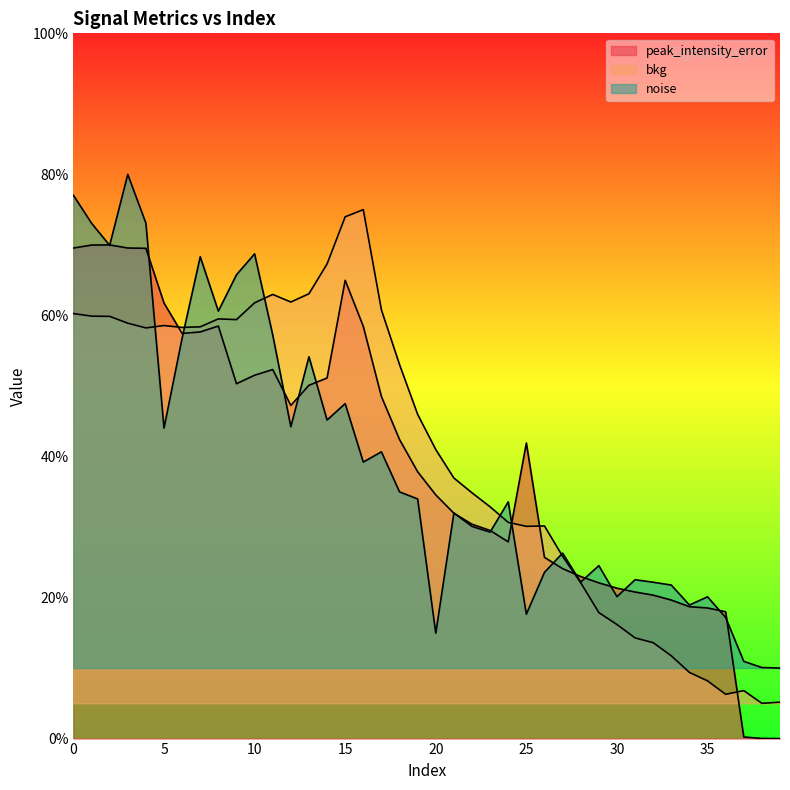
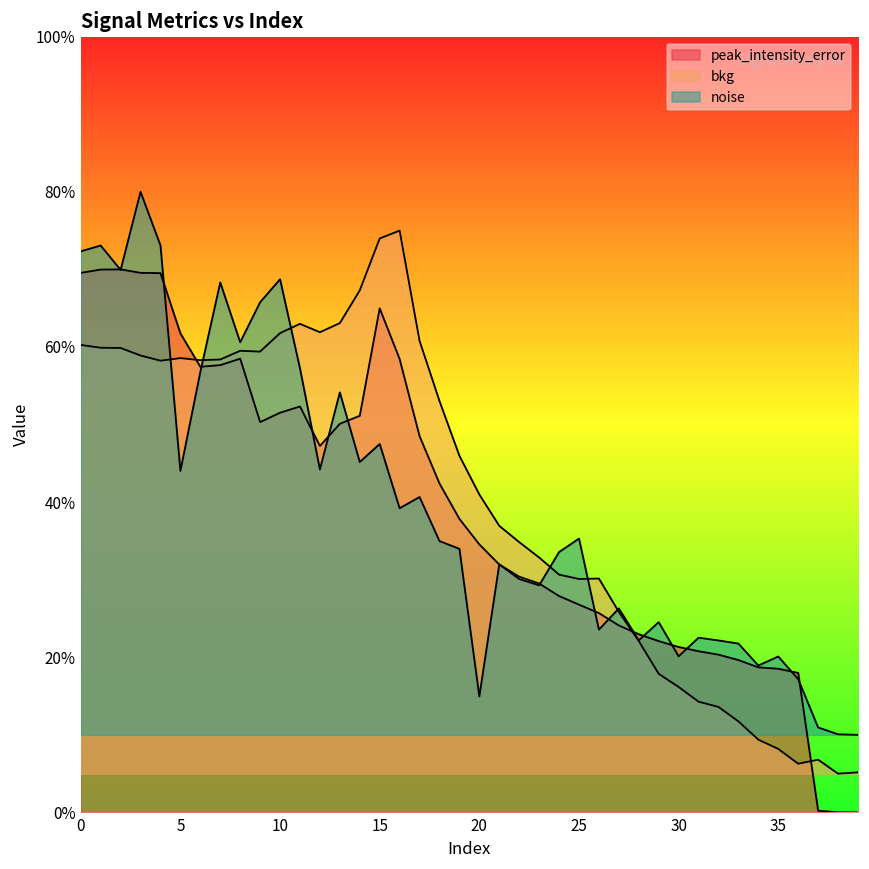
  {
    "peak_intensity_error": {
      "0": "70%",
      "5": "62%",
      "10": "52%",
      "15": "65%",
      "20": "35%",
-     "25": "42%",
+     "25": "27%",
      "30": "21%",
      "35": "19%"
    },
    "bkg": {
      "0": "60%",
      "5": "59%",
      "10": "62%",
      "15": "74%",
      "20": "41%",
      "25": "30%",
      "30": "16%",
      "35": "8%"
    },
    "noise": {
-     "0": "77%",
+     "0": "72%",
      "5": "44%",
      "10": "69%",
      "15": "47%",
      "20": "15%",
-     "25": "18%",
+     "25": "35%",
      "30": "20%",
      "35": "20%"
    }
  }
